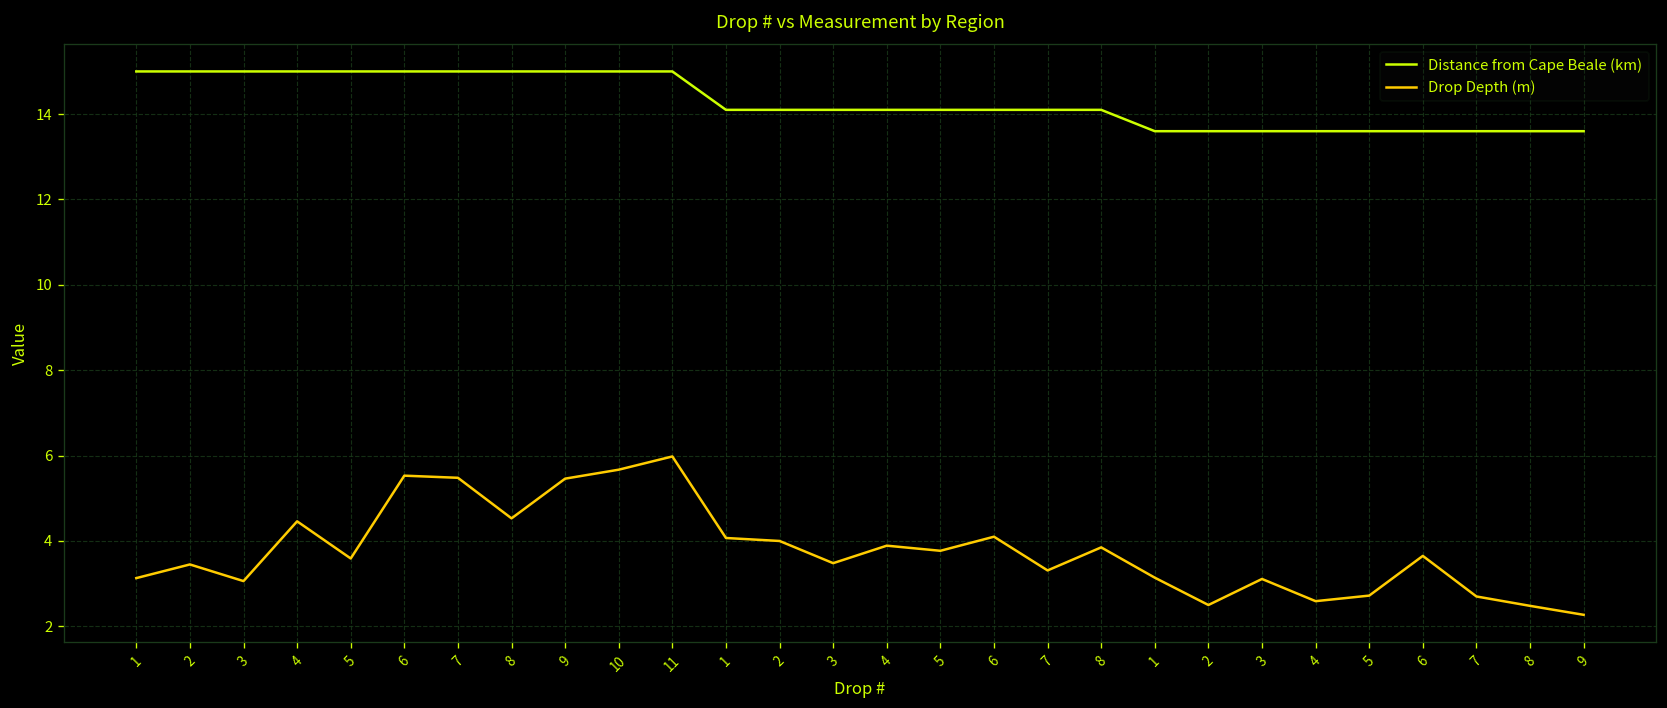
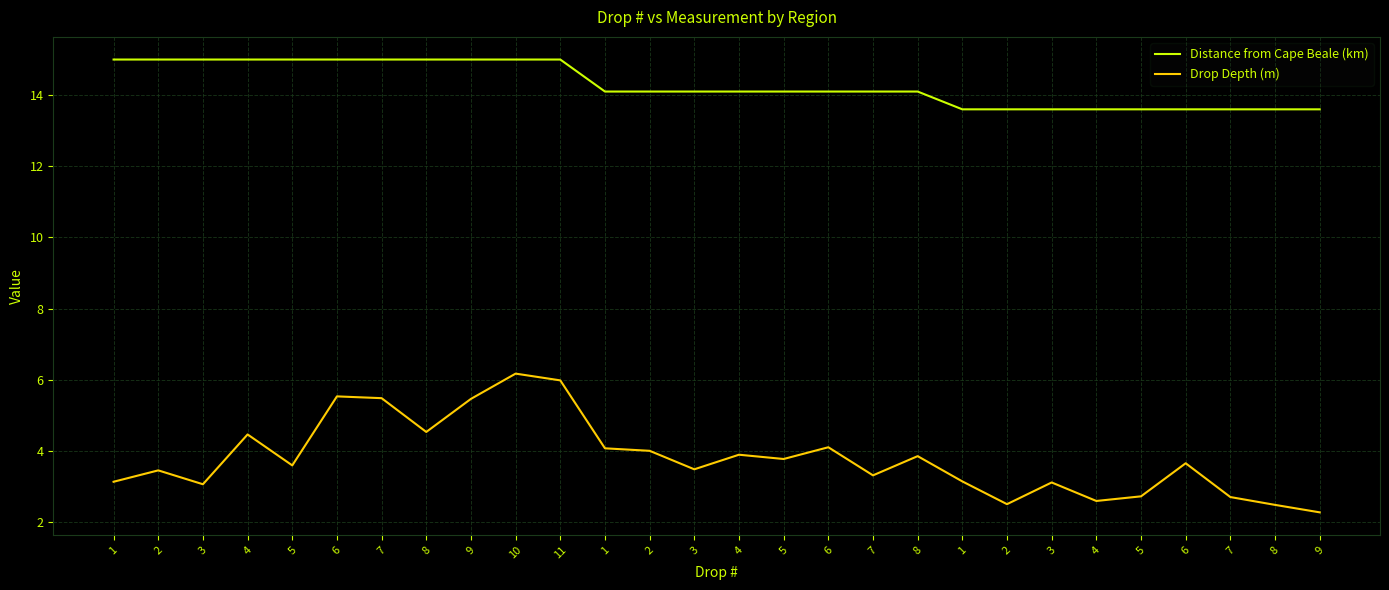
  {
    "Distance from Cape Beale (km)": {
      "10": 15.0,
      "11": 15.0
    },
    "Drop Depth (m)": {
-     "10": 5.7,
+     "10": 6.2,
      "11": 6.0
    }
  }
